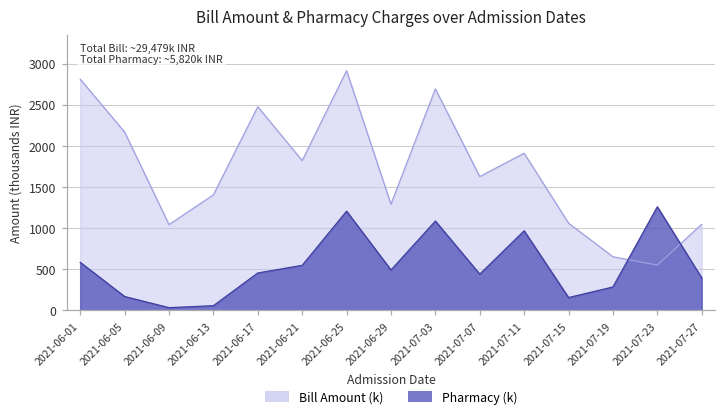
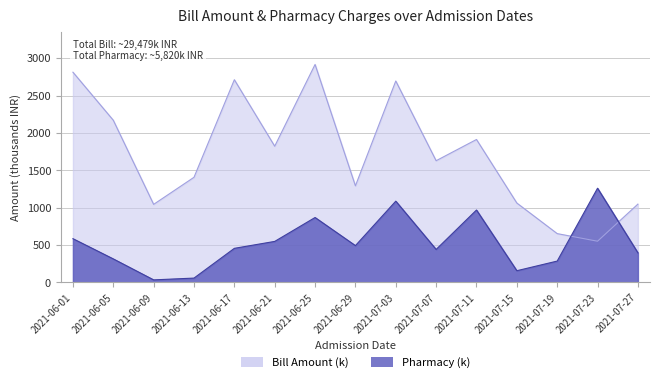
  {
    "Bill Amount (k)": {
      "2021-06-05": 2200,
      "2021-06-09": 1000,
      "2021-06-13": 1400,
-     "2021-06-17": 2500,
+     "2021-06-17": 2700,
      "2021-06-21": 1800,
      "2021-06-25": 2900,
      "2021-06-29": 1300,
      "2021-07-03": 2700,
      "2021-07-07": 1600,
      "2021-07-11": 1900,
      "2021-07-15": 1100,
      "2021-07-19": 700,
      "2021-07-23": 600,
      "2021-07-27": 1000
    },
    "Pharmacy (k)": {
      "2021-06-01": 600,
-     "2021-06-05": 200,
+     "2021-06-05": 300,
      "2021-06-09": 0,
      "2021-06-13": 100,
      "2021-06-17": 500,
      "2021-06-21": 500,
-     "2021-06-25": 1200,
+     "2021-06-25": 900,
      "2021-06-29": 500,
      "2021-07-03": 1100,
      "2021-07-07": 400,
      "2021-07-11": 1000,
      "2021-07-15": 200,
      "2021-07-19": 300,
      "2021-07-23": 1300,
      "2021-07-27": 400
    }
  }
